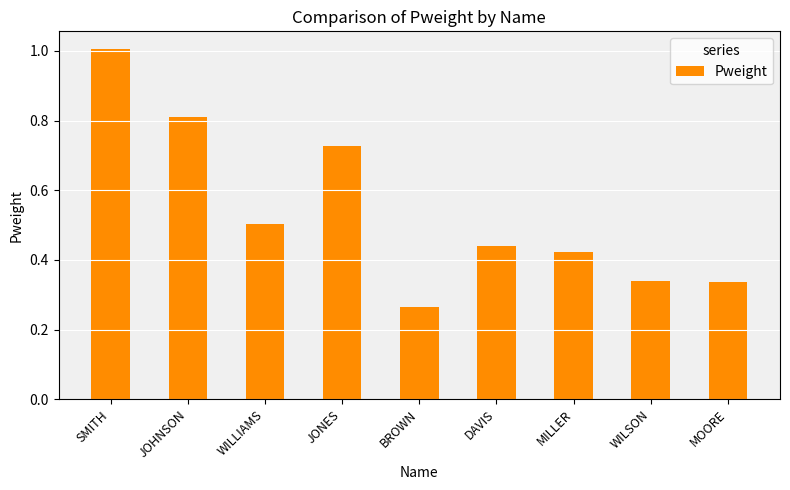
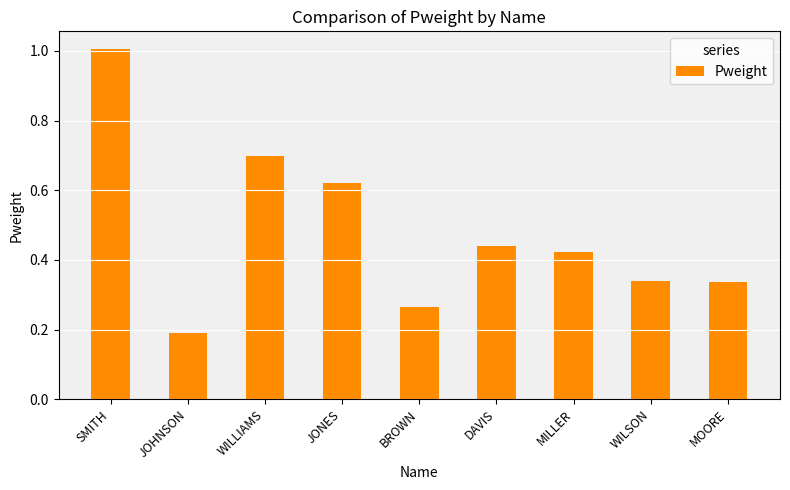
  {
    "SMITH": 1.01,
-   "JOHNSON": 0.81,
-   "WILLIAMS": 0.50,
-   "JONES": 0.73,
+   "JOHNSON": 0.19,
+   "WILLIAMS": 0.70,
+   "JONES": 0.62,
    "BROWN": 0.26,
    "DAVIS": 0.44,
    "MILLER": 0.42,
    "WILSON": 0.34,
    "MOORE": 0.34
  }
